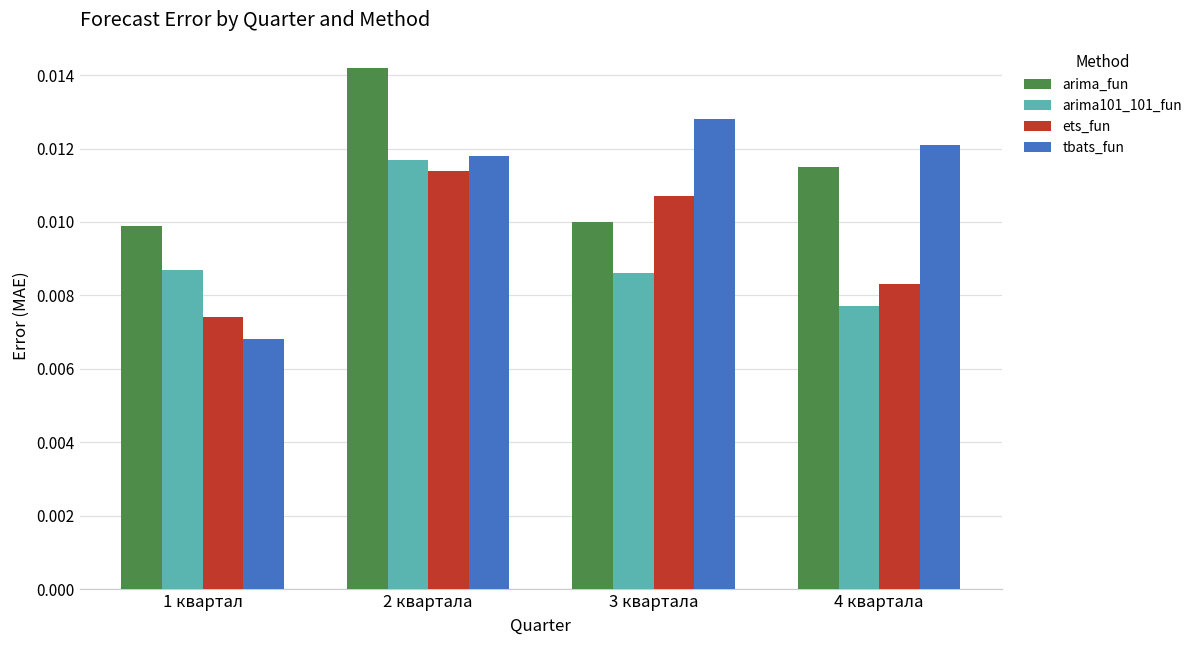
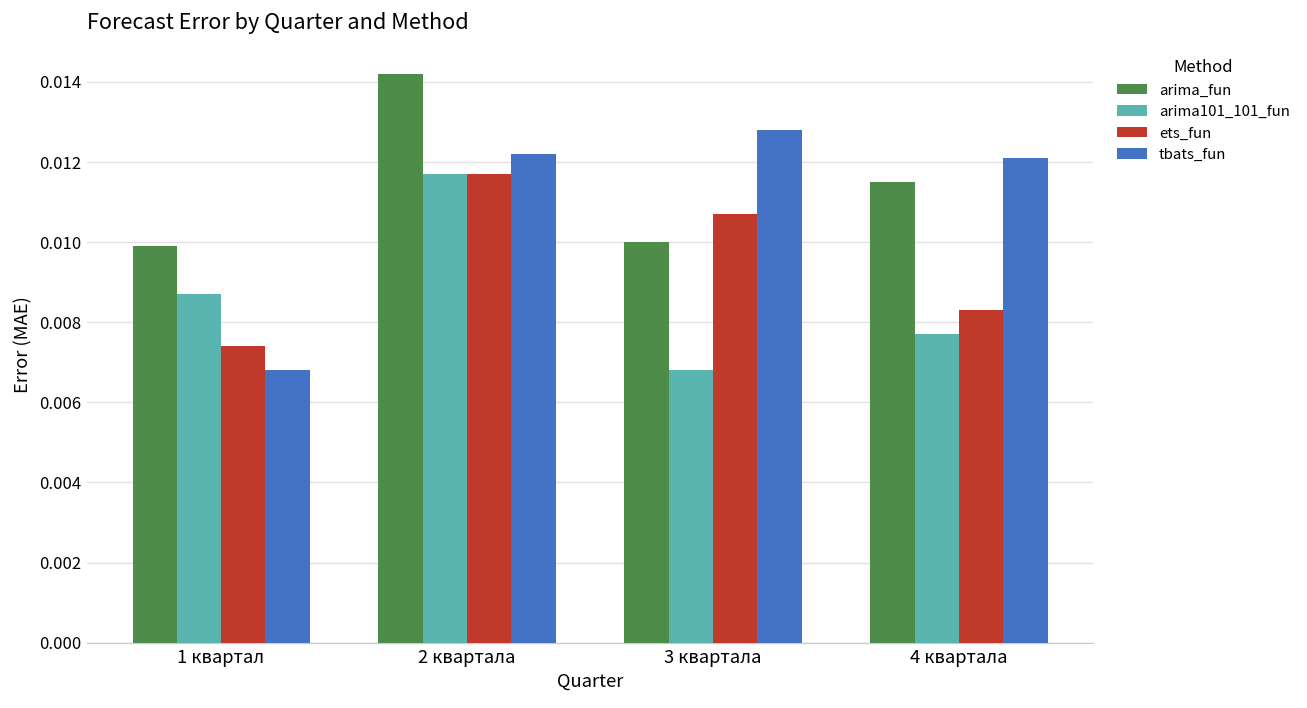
  {
    "arima_fun": {
      "1 квартал": 0.0099,
      "2 квартала": 0.0142,
      "3 квартала": 0.0100,
      "4 квартала": 0.0115
    },
    "arima101_101_fun": {
      "1 квартал": 0.0087,
      "2 квартала": 0.0117,
-     "3 квартала": 0.0086,
+     "3 квартала": 0.0068,
      "4 квартала": 0.0077
    },
    "ets_fun": {
      "1 квартал": 0.0074,
-     "2 квартала": 0.0114,
+     "2 квартала": 0.0117,
      "3 квартала": 0.0107,
      "4 квартала": 0.0083
    },
    "tbats_fun": {
      "1 квартал": 0.0068,
-     "2 квартала": 0.0118,
+     "2 квартала": 0.0122,
      "3 квартала": 0.0128,
      "4 квартала": 0.0121
    }
  }
